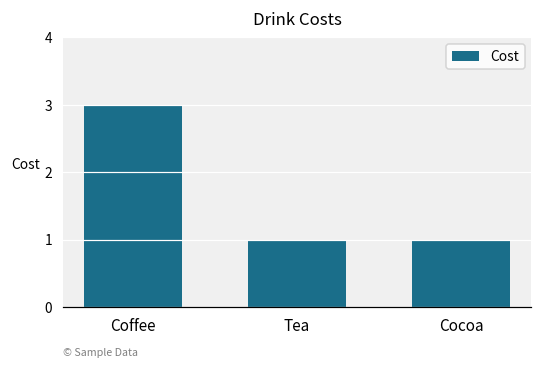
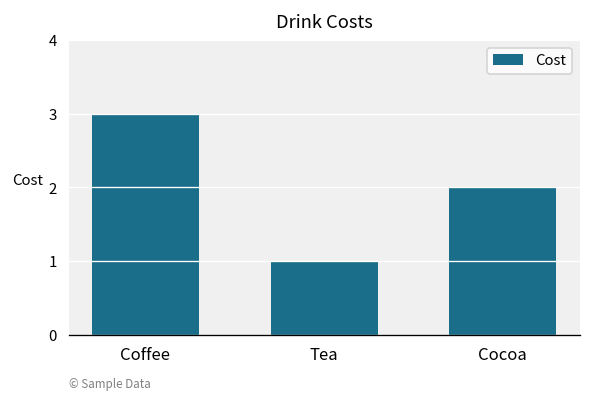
  {
    "Coffee": 3,
    "Tea": 1,
-   "Cocoa": 1
+   "Cocoa": 2
  }
